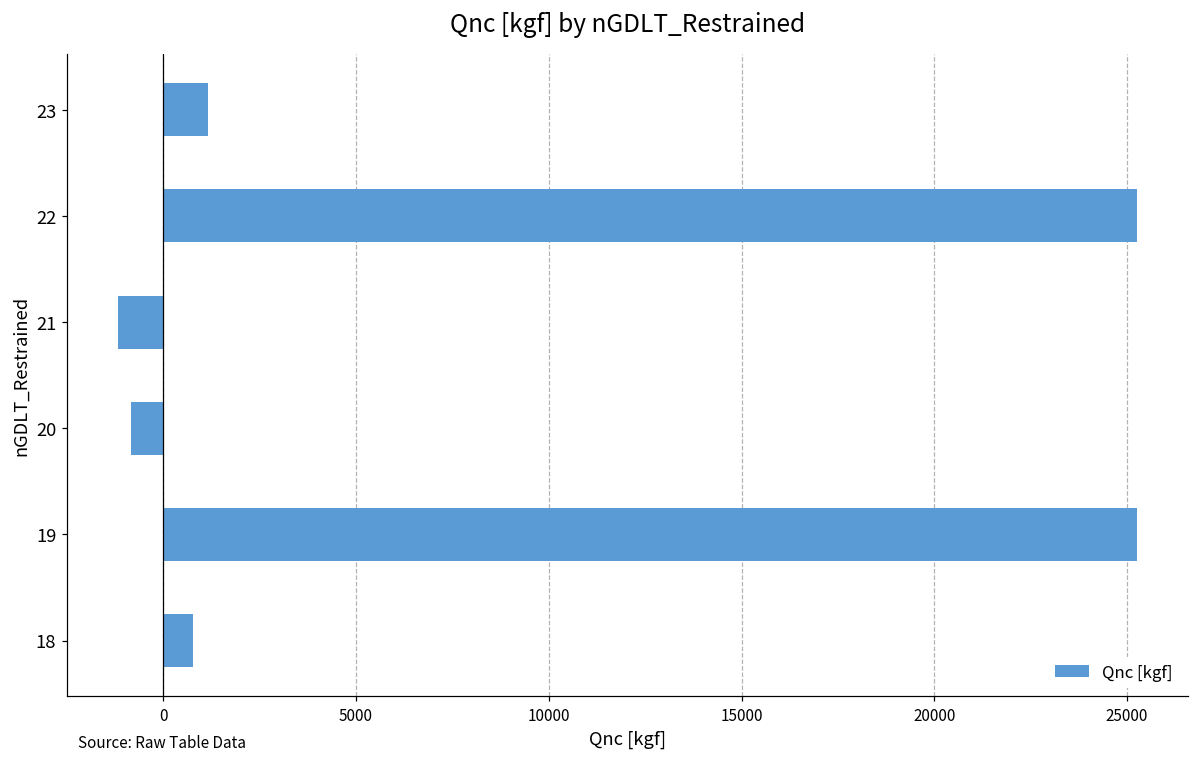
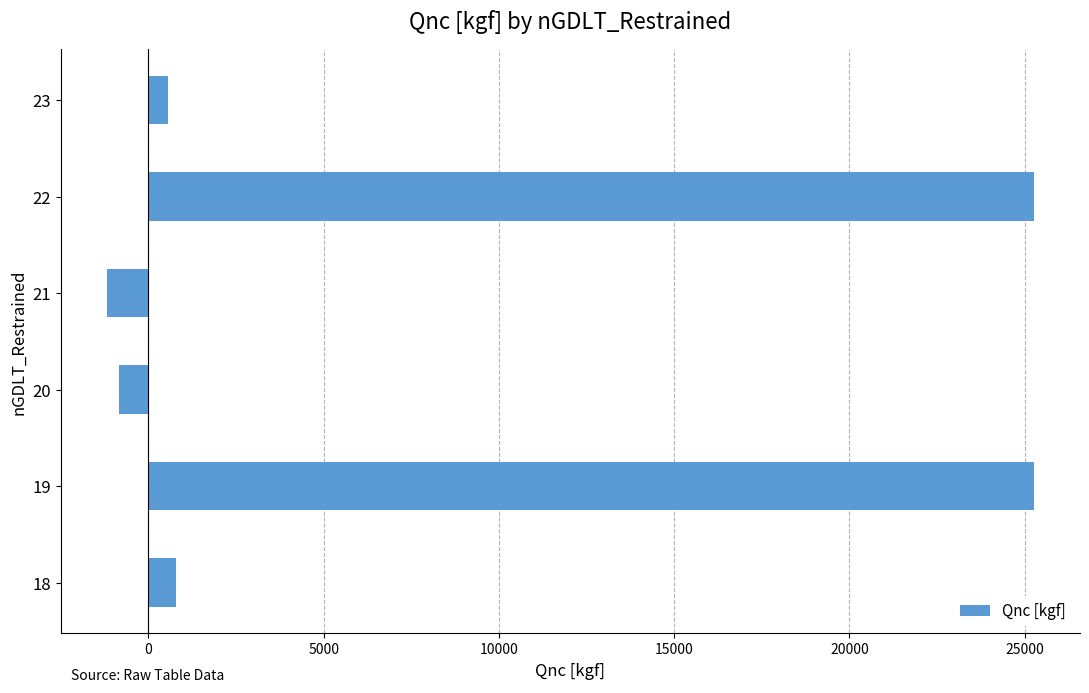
  {
-   "23": 1200,
+   "23": 600,
    "22": 25300,
    "21": -1200,
    "20": -800,
    "19": 25300,
    "18": 800
  }
